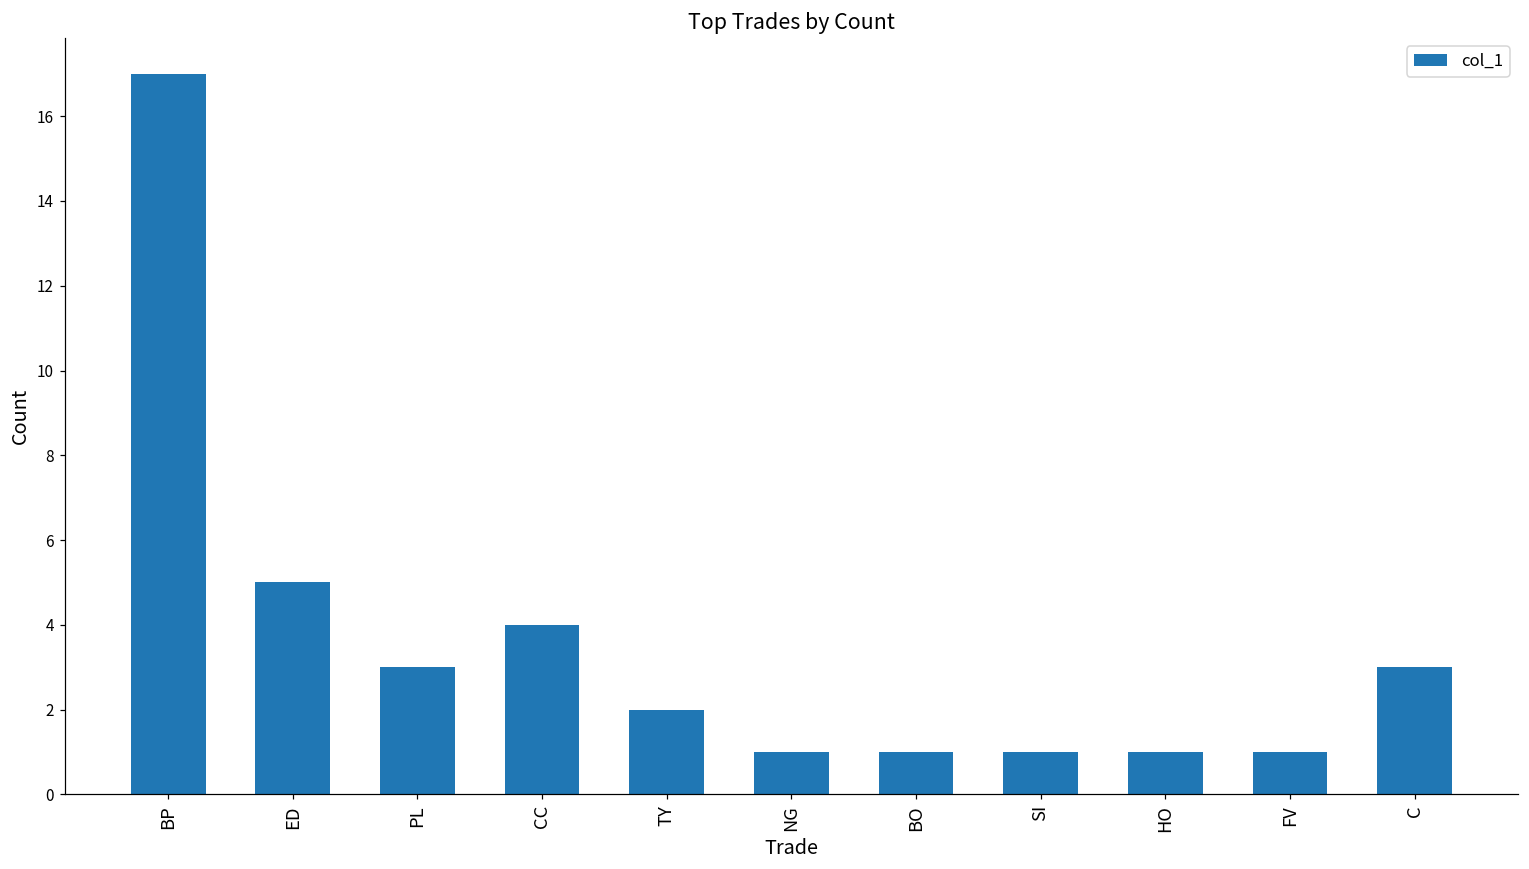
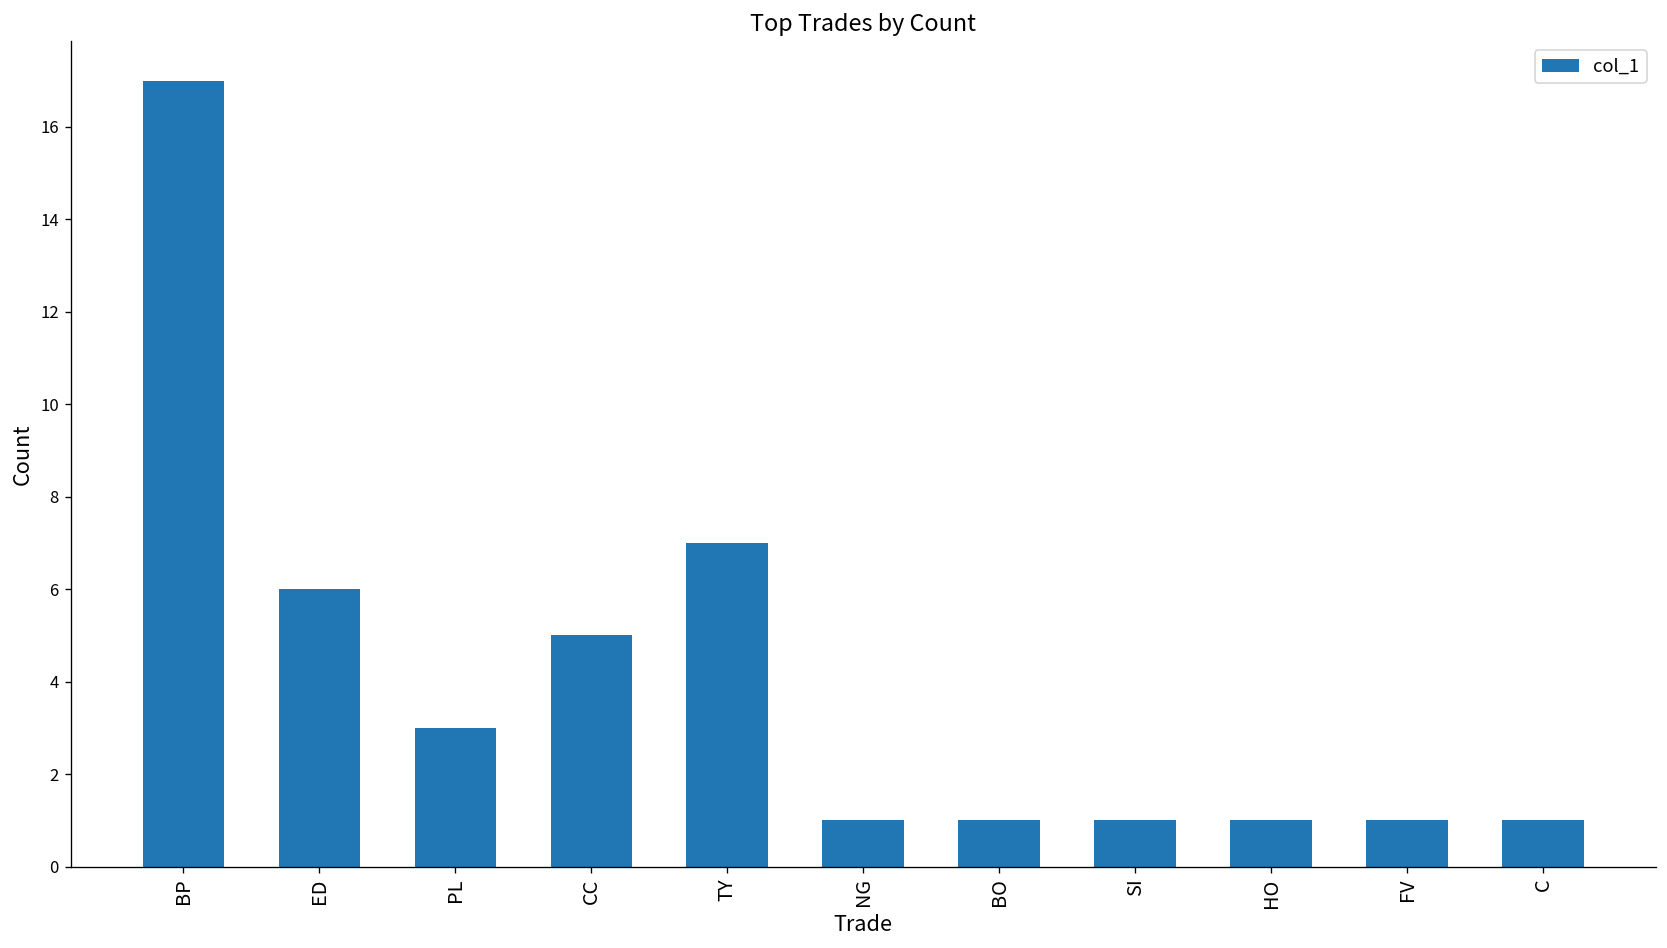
  {
    "BP": 17,
-   "ED": 5,
+   "ED": 6,
    "PL": 3,
-   "CC": 4,
-   "TY": 2,
+   "CC": 5,
+   "TY": 7,
    "NG": 1,
    "BO": 1,
    "SI": 1,
    "HO": 1,
    "FV": 1,
-   "C": 3
+   "C": 1
  }
